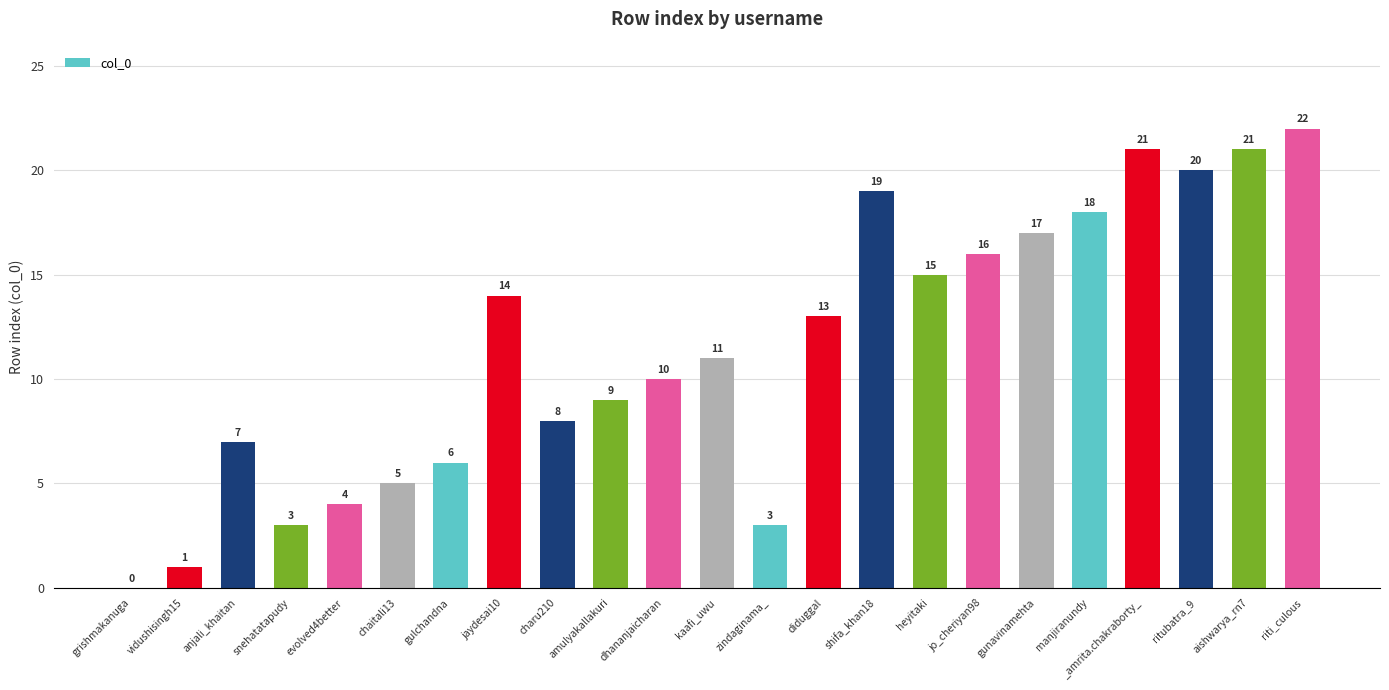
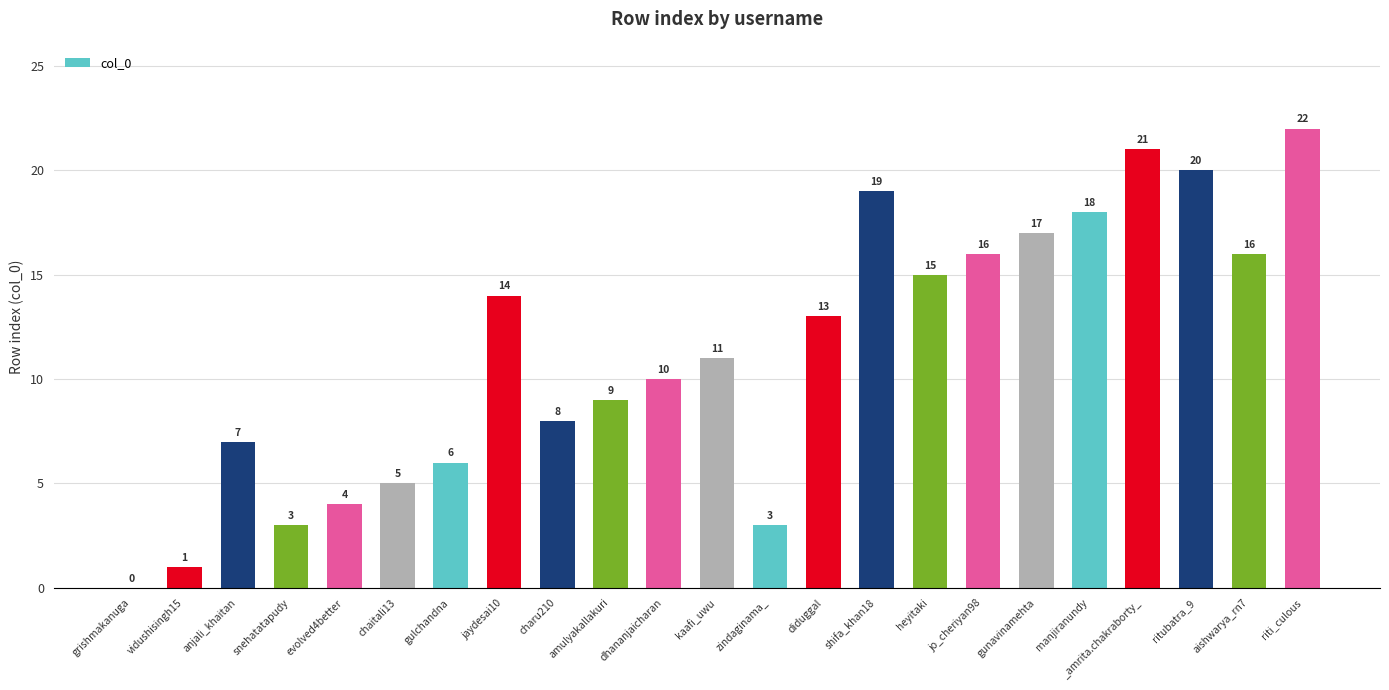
  {
    "grishmakanuga": 0,
    "vidushisingh15": 1,
    "anjali_khaitan": 7,
    "snehatatapudy": 3,
    "evolved4better": 4,
    "chaitali13": 5,
    "gulchandna": 6,
    "jaydesai10": 14,
    "charu210": 8,
    "amulyakallakuri": 9,
    "dhananjaicharan": 10,
    "kaafi_uwu": 11,
    "zindaginama_": 3,
    "diduggal": 13,
    "shifa_khan18": 19,
    "heyitaki": 15,
    "jo_cheriyan98": 16,
    "gunavinamehta": 17,
    "manjiranundy": 18,
    "_amrita.chakraborty_": 21,
    "ritubatra_9": 20,
-   "aishwarya_rn7": 21,
+   "aishwarya_rn7": 16,
    "riti_culous": 22
  }
